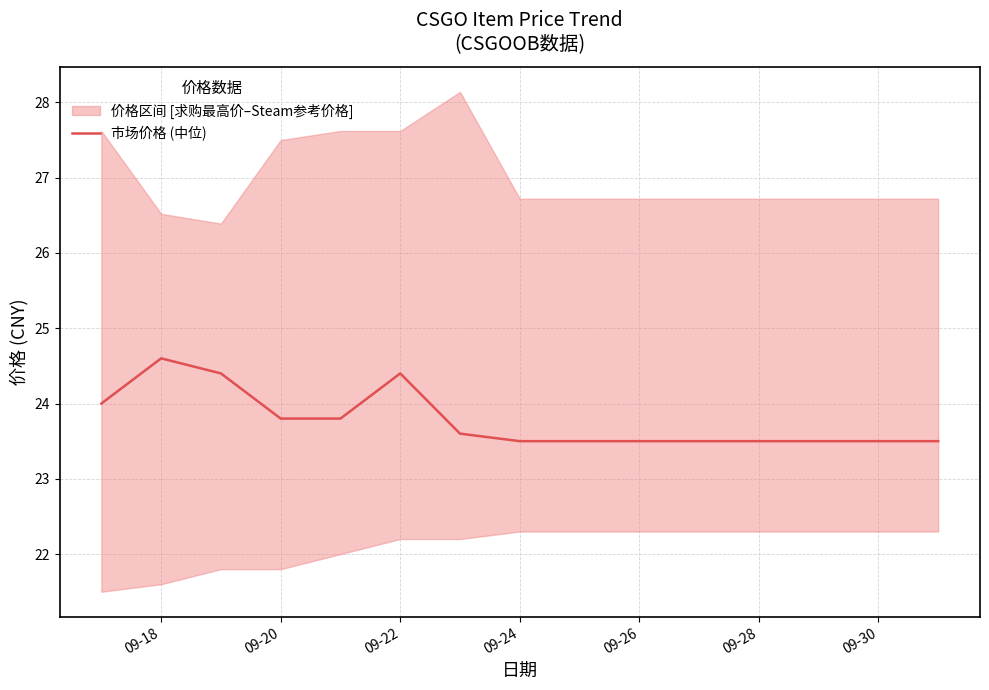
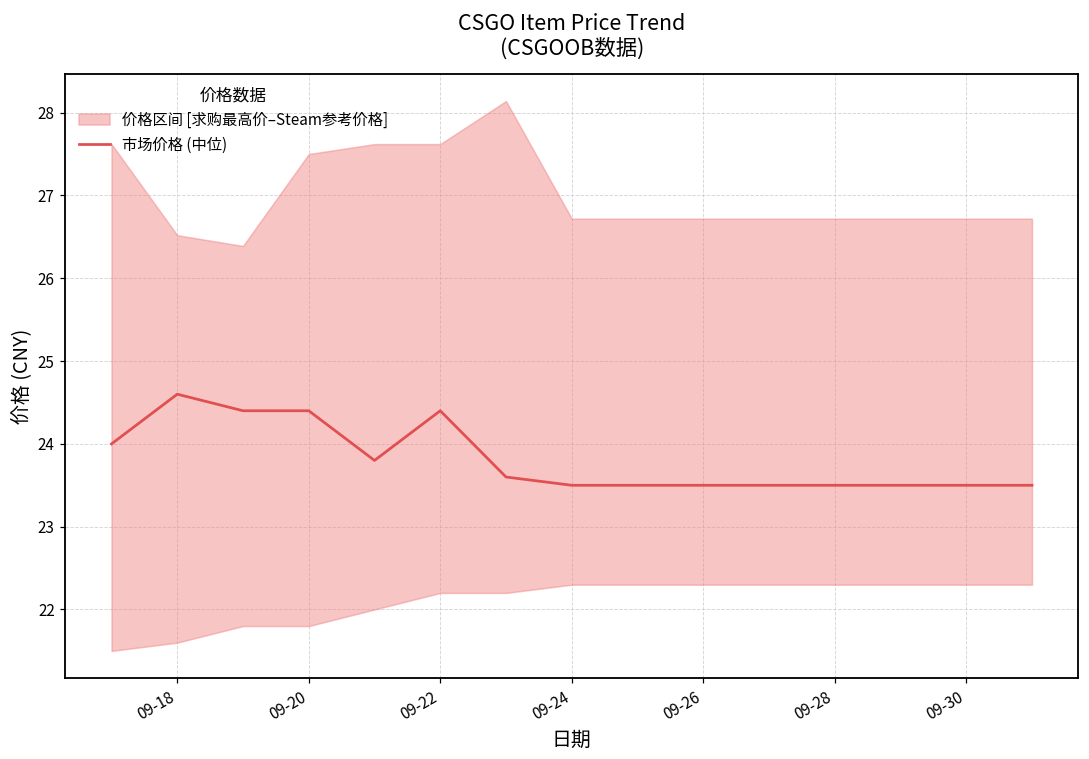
  {
    "市场价格 (中位)": {
      "09-18": 24.6,
-     "09-20": 23.8,
+     "09-20": 24.4,
      "09-22": 24.4,
      "09-24": 23.5,
      "09-26": 23.5,
      "09-28": 23.5,
      "09-30": 23.5
    }
  }
